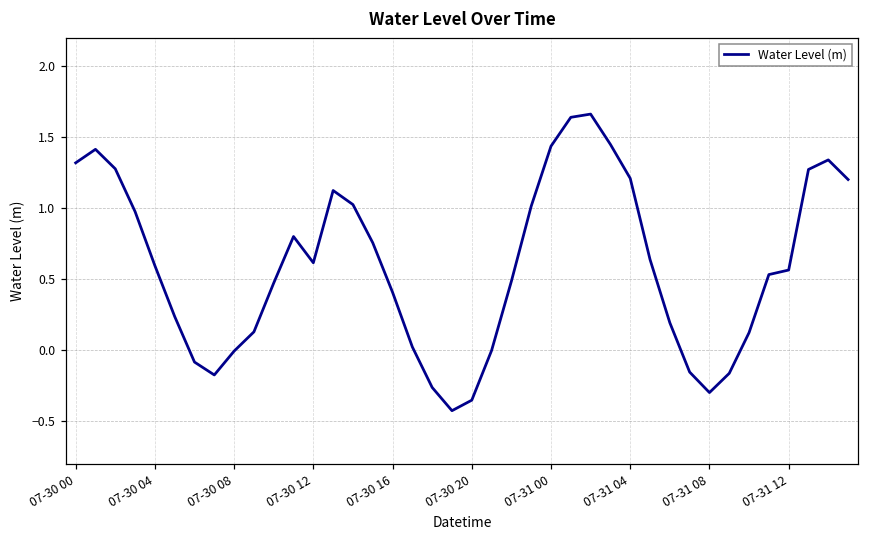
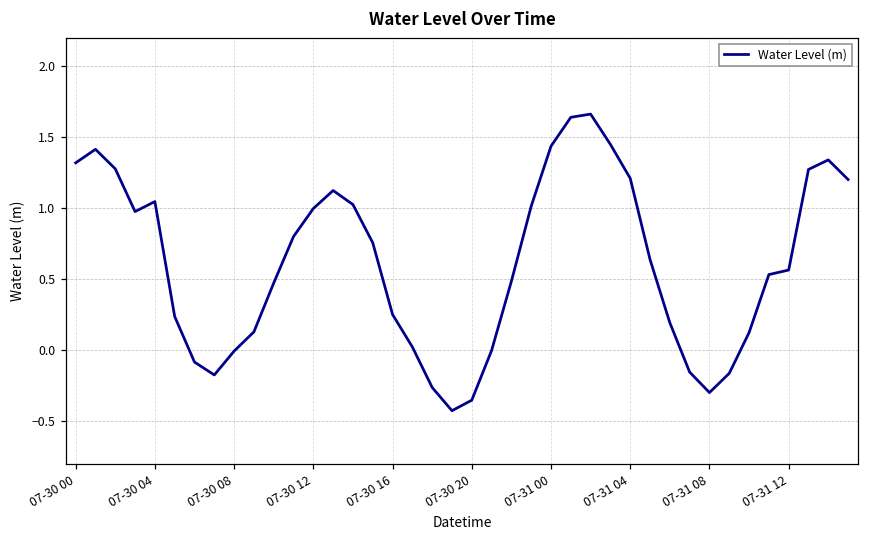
  {
    "07-30 00": 1.32,
-   "07-30 04": 0.59,
+   "07-30 04": 1.04,
    "07-30 08": -0.01,
-   "07-30 12": 0.61,
-   "07-30 16": 0.41,
+   "07-30 12": 1.00,
+   "07-30 16": 0.25,
    "07-30 20": -0.35,
    "07-31 00": 1.43,
    "07-31 04": 1.21,
    "07-31 08": -0.30,
    "07-31 12": 0.56
  }
